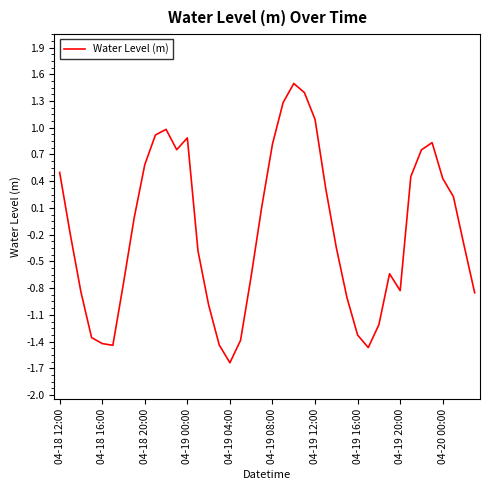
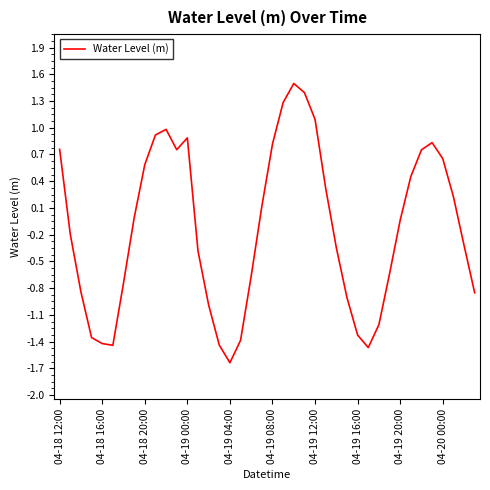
  {
-   "04-18 12:00": 0.5,
+   "04-18 12:00": 0.8,
    "04-18 16:00": -1.4,
    "04-18 20:00": 0.6,
    "04-19 00:00": 0.9,
    "04-19 04:00": -1.6,
    "04-19 08:00": 0.8,
    "04-19 12:00": 1.1,
    "04-19 16:00": -1.3,
-   "04-19 20:00": -0.8,
-   "04-20 00:00": 0.4
+   "04-19 20:00": 0.0,
+   "04-20 00:00": 0.7
  }
